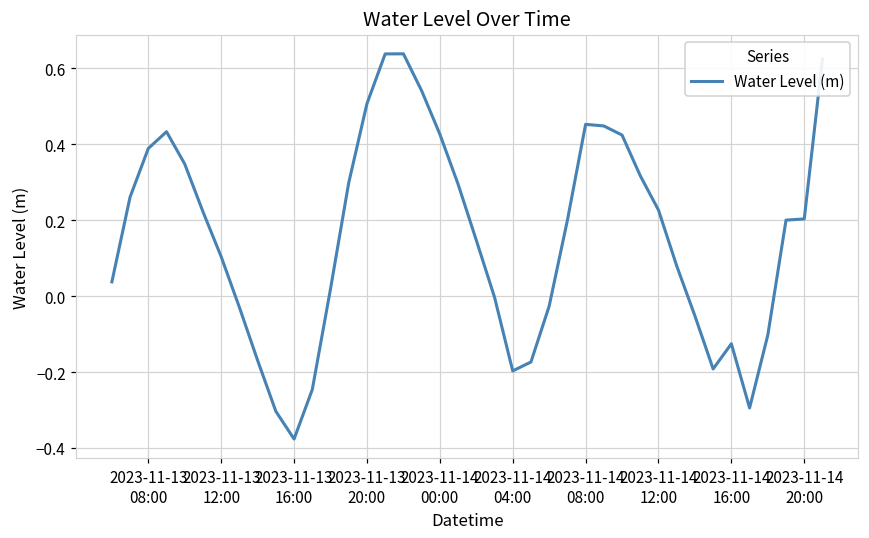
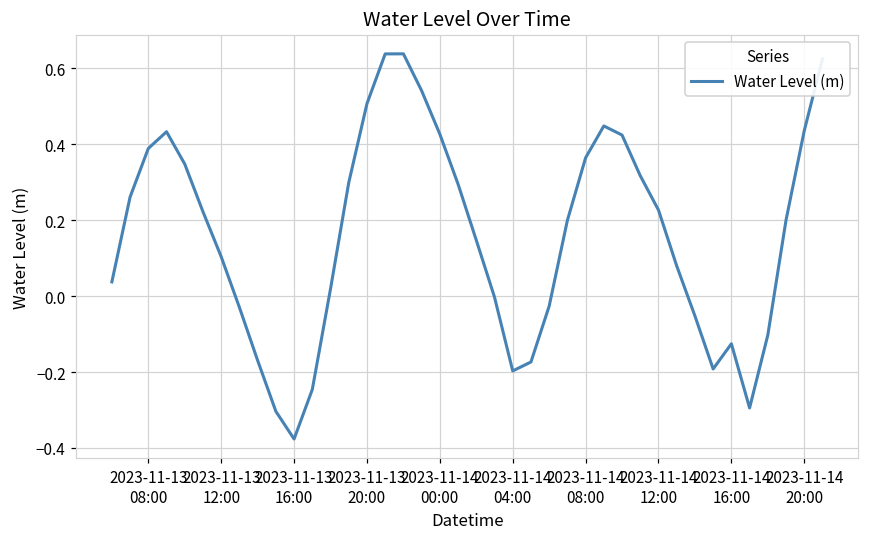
  {
    "2023-11-13 08:00": 0.39,
    "2023-11-13 12:00": 0.10,
    "2023-11-13 16:00": -0.38,
    "2023-11-13 20:00": 0.51,
    "2023-11-14 00:00": 0.43,
    "2023-11-14 04:00": -0.20,
-   "2023-11-14 08:00": 0.45,
+   "2023-11-14 08:00": 0.36,
    "2023-11-14 12:00": 0.23,
    "2023-11-14 16:00": -0.13,
-   "2023-11-14 20:00": 0.20
+   "2023-11-14 20:00": 0.44
  }
